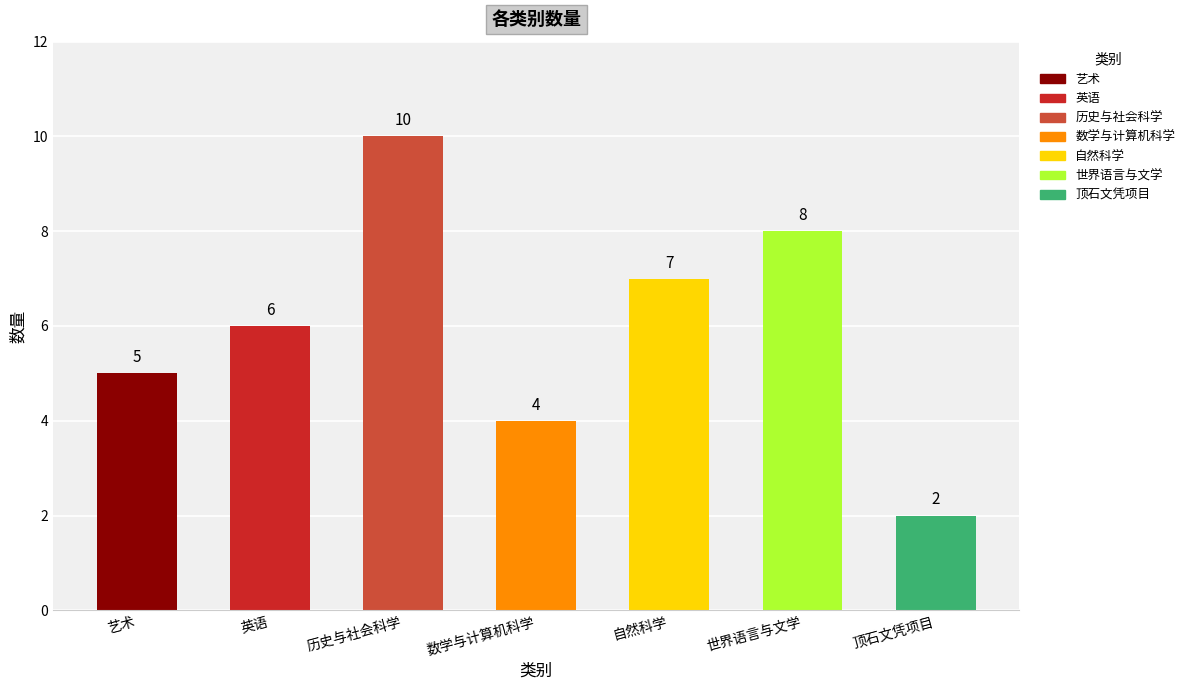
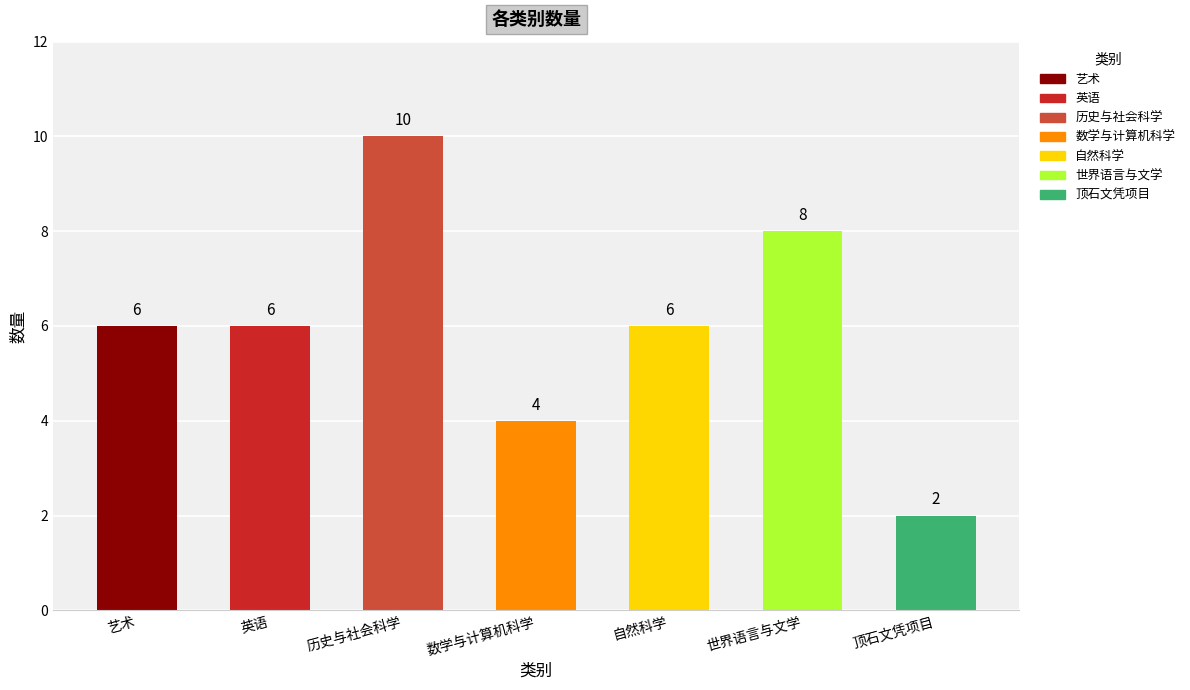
  {
-   "艺术": 5,
+   "艺术": 6,
    "英语": 6,
    "历史与社会科学": 10,
    "数学与计算机科学": 4,
-   "自然科学": 7,
+   "自然科学": 6,
    "世界语言与文学": 8,
    "顶石文凭项目": 2
  }
